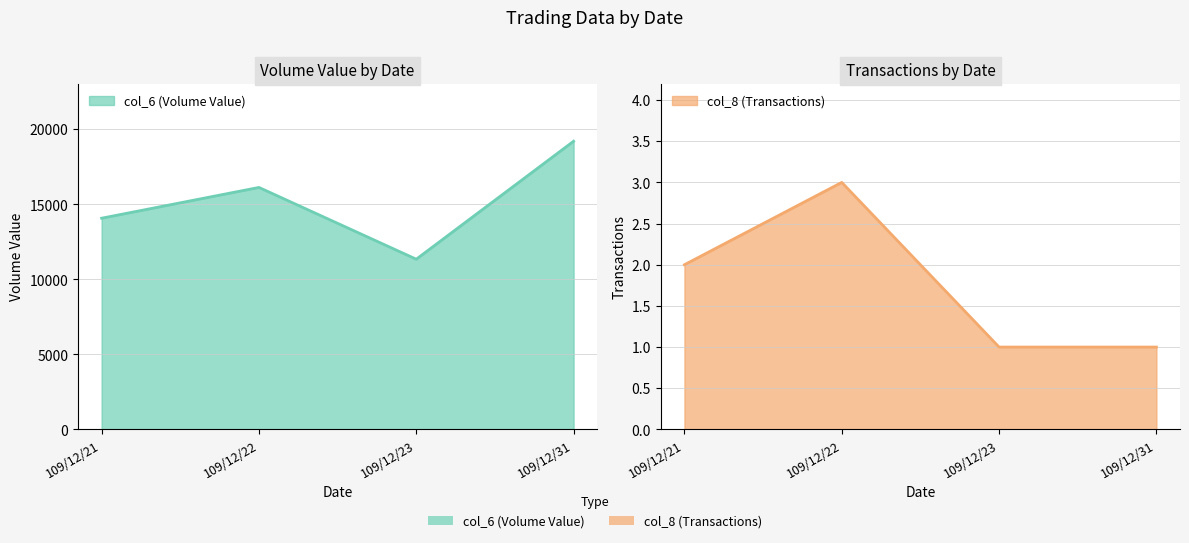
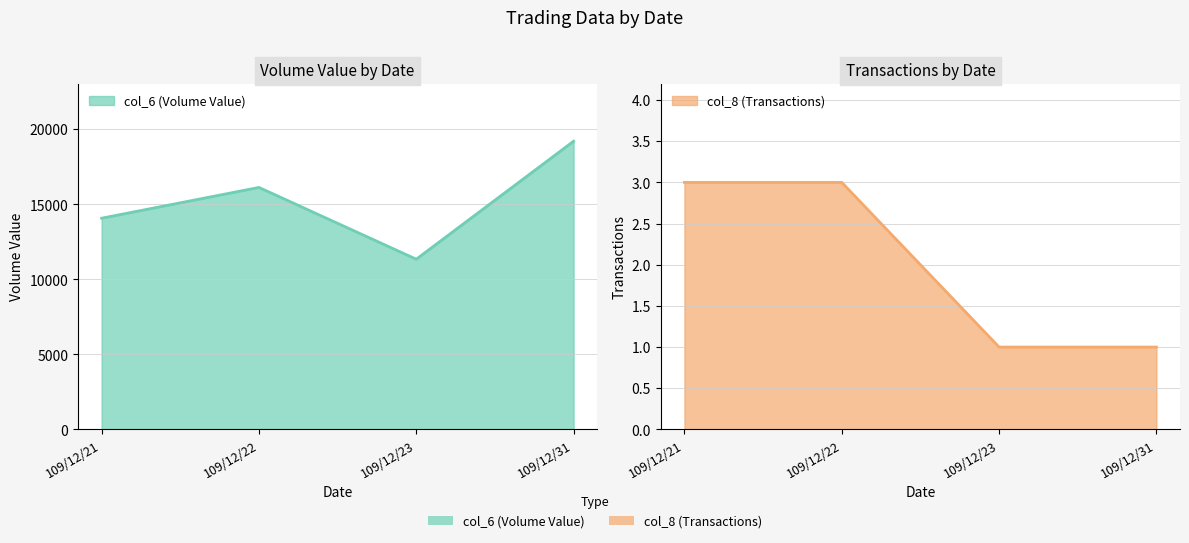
  {
    "Volume Value by Date": {
      "109/12/21": 14100,
      "109/12/22": 16100,
      "109/12/23": 11300,
      "109/12/31": 19200
    },
    "Transactions by Date": {
-     "109/12/21": 2,
+     "109/12/21": 3,
      "109/12/22": 3,
      "109/12/23": 1,
      "109/12/31": 1
    }
  }
